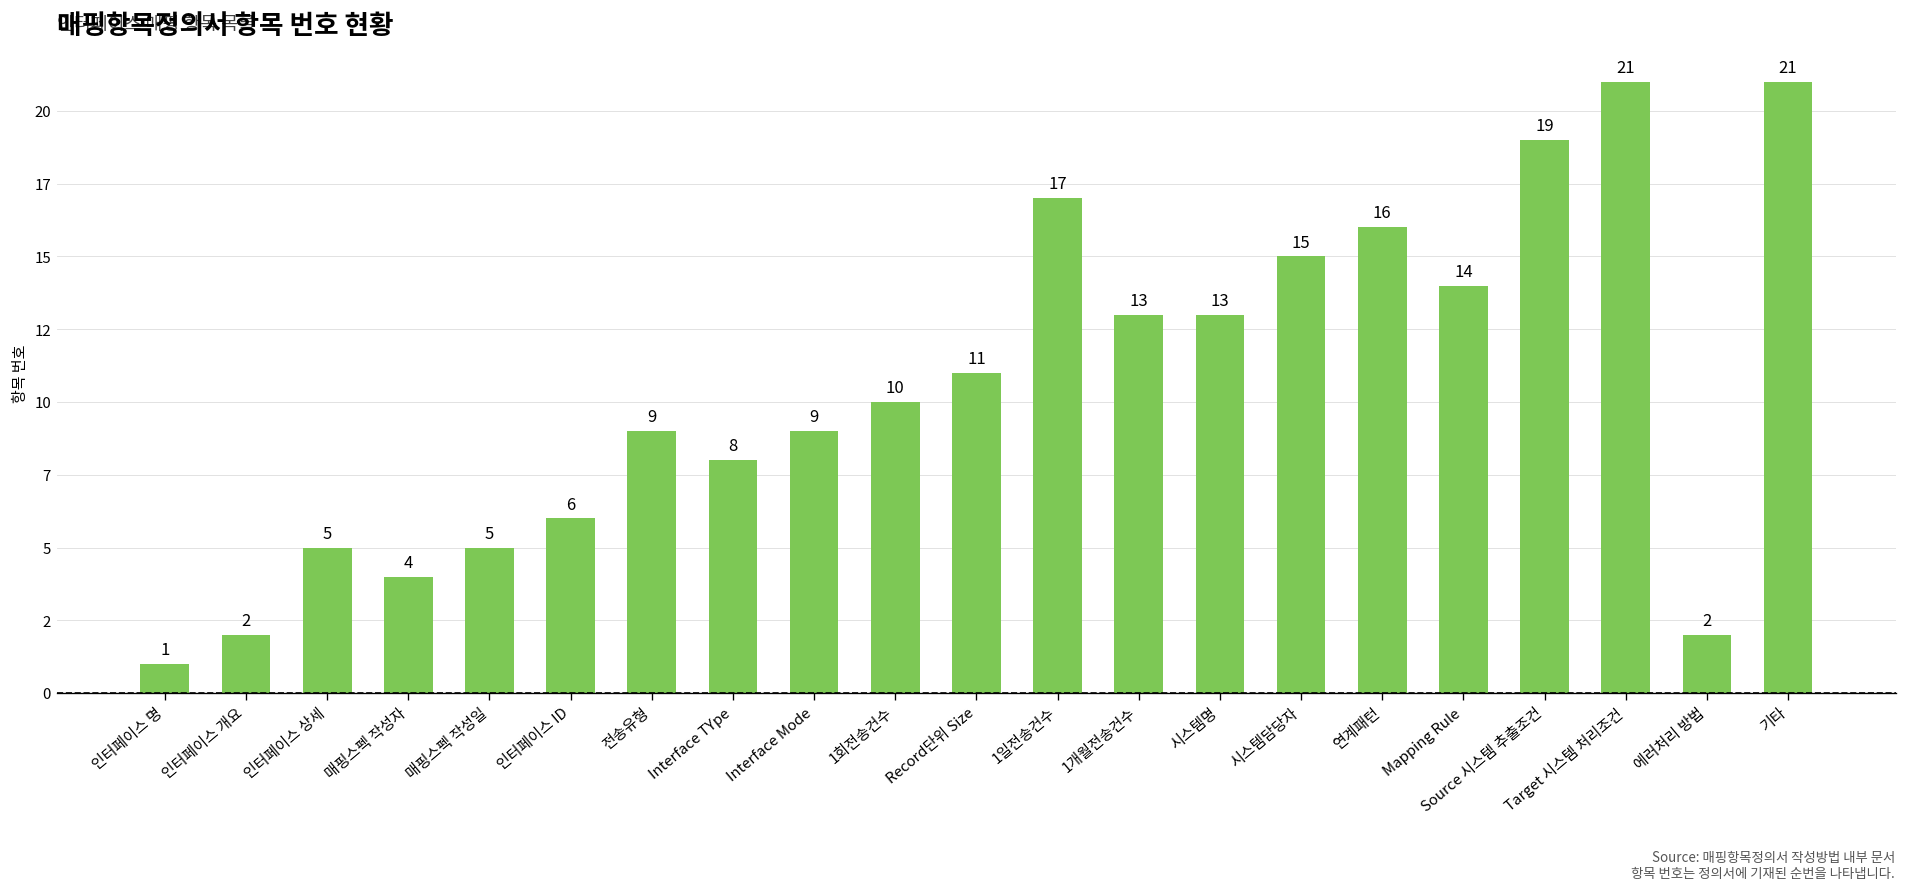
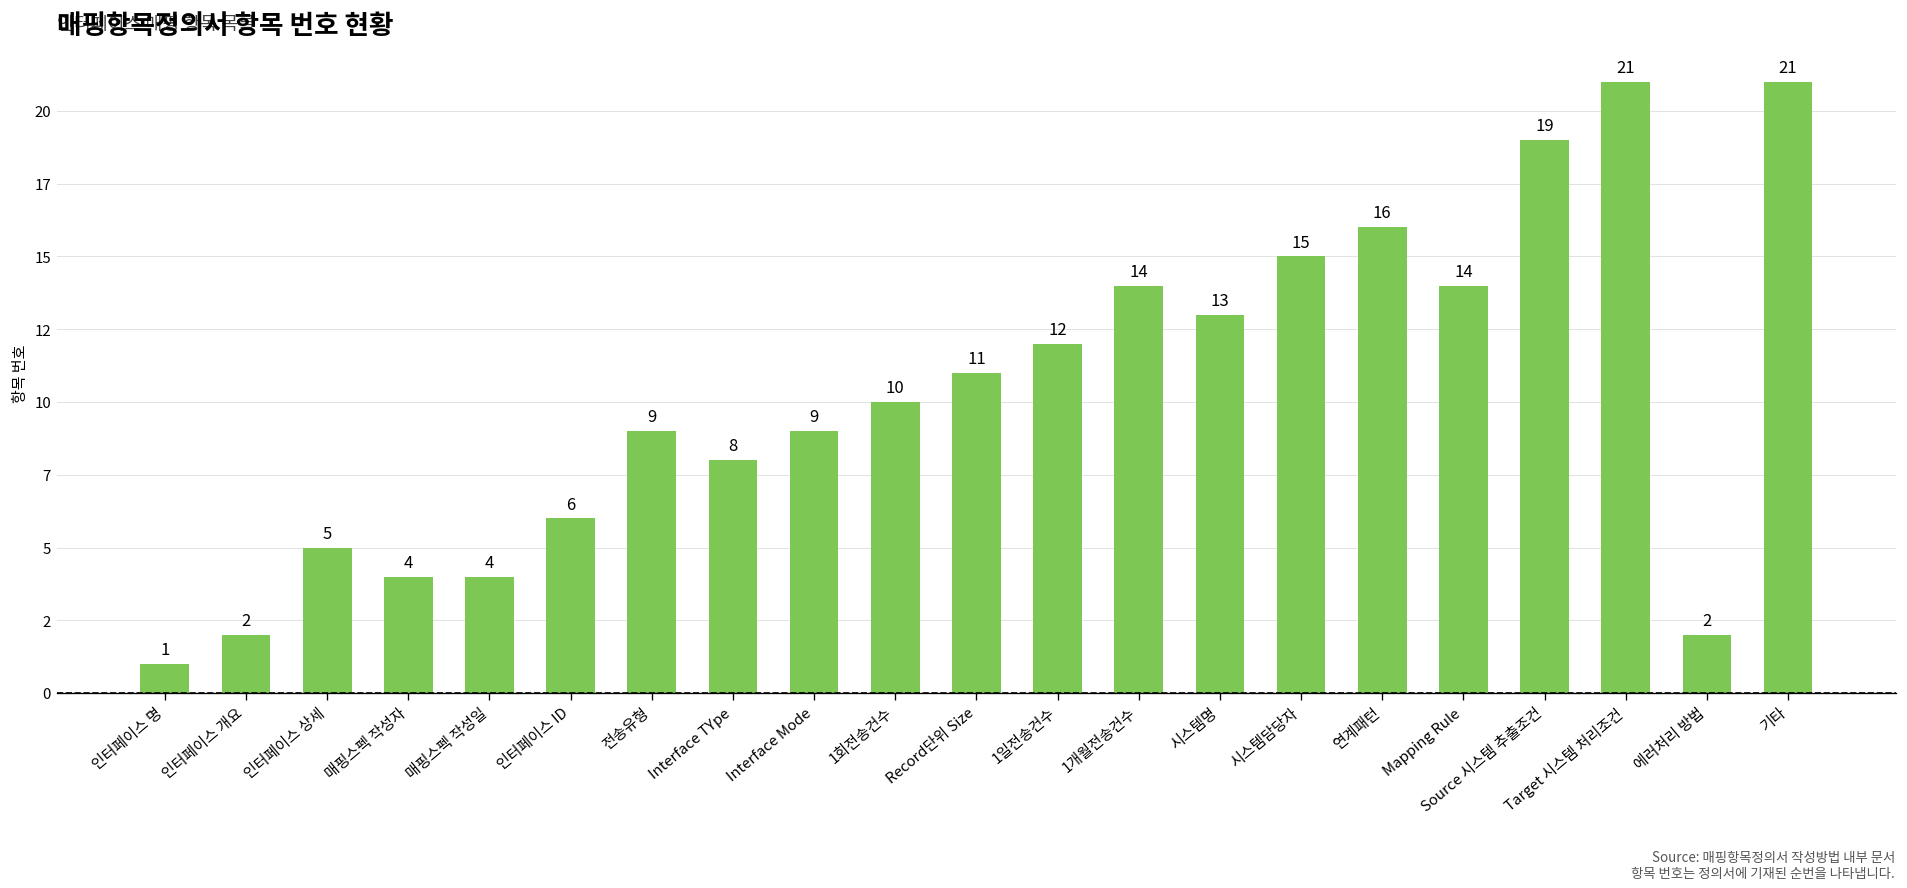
  {
    "인터페이스 명": 1,
    "인터페이스 개요": 2,
    "인터페이스 상세": 5,
    "매핑스펙 작성자": 4,
-   "매핑스펙 작성일": 5,
+   "매핑스펙 작성일": 4,
    "인터페이스 ID": 6,
    "전송유형": 9,
    "Interface TYpe": 8,
    "Interface Mode": 9,
    "1회전송건수": 10,
    "Record단위 Size": 11,
-   "1일전송건수": 17,
-   "1개월전송건수": 13,
+   "1일전송건수": 12,
+   "1개월전송건수": 14,
    "시스템명": 13,
    "시스템담당자": 15,
    "연계패턴": 16,
    "Mapping Rule": 14,
    "Source 시스템 추출조건": 19,
    "Target 시스템 처리조건": 21,
    "에러처리 방법": 2,
    "기타": 21
  }
